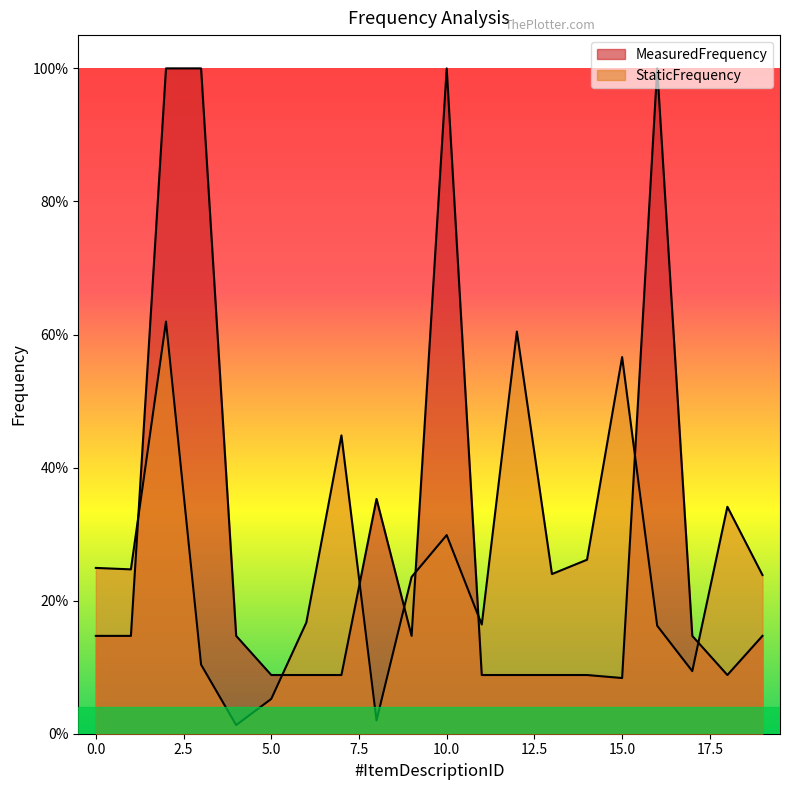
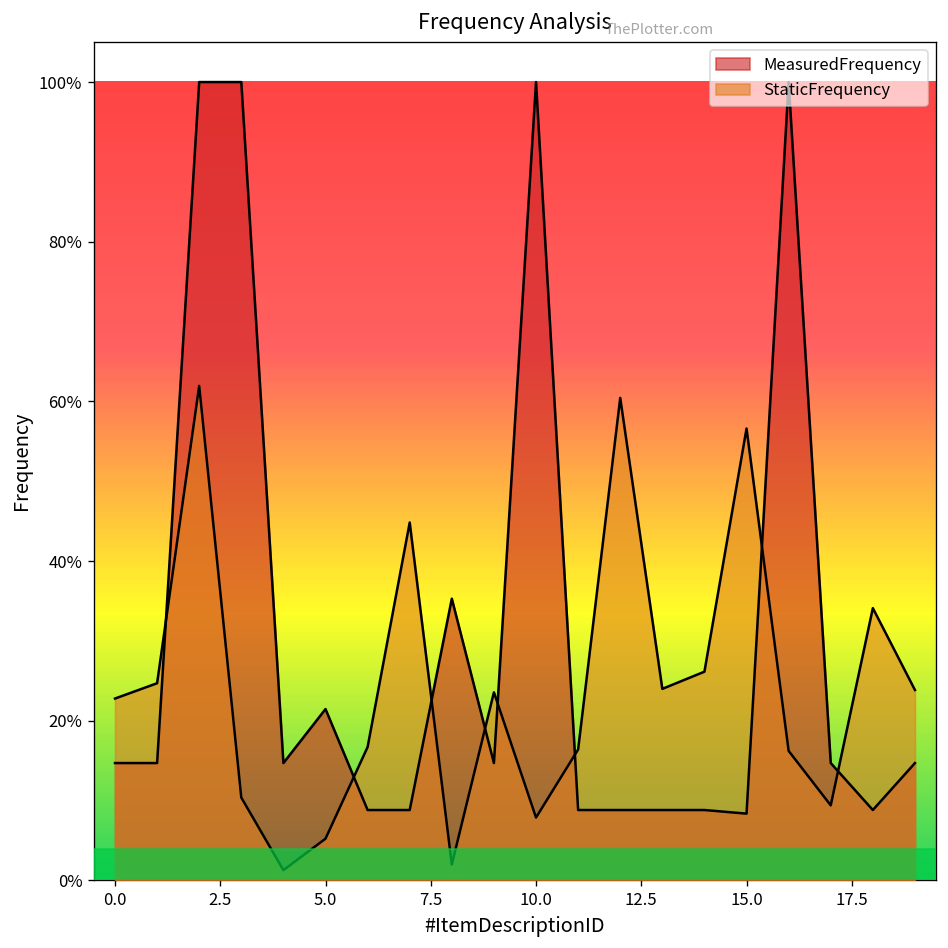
  {
    "MeasuredFrequency": {
      "0.0": "15%",
-     "5.0": "9%",
+     "5.0": "21%",
      "10.0": "100%",
      "15.0": "8%"
    },
    "StaticFrequency": {
-     "0.0": "25%",
+     "0.0": "23%",
      "5.0": "5%",
-     "10.0": "30%",
+     "10.0": "8%",
      "15.0": "57%"
    }
  }
